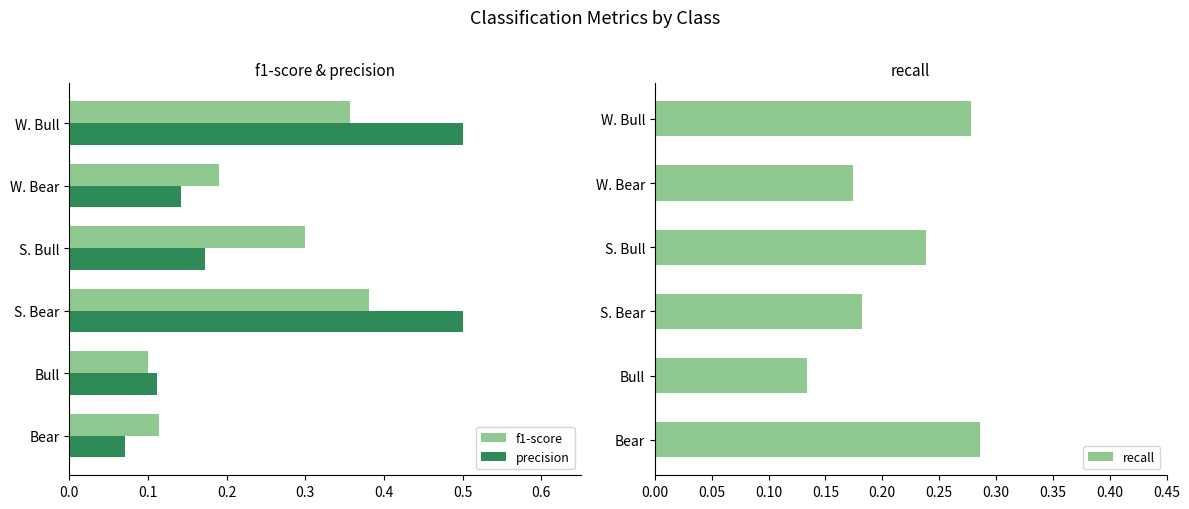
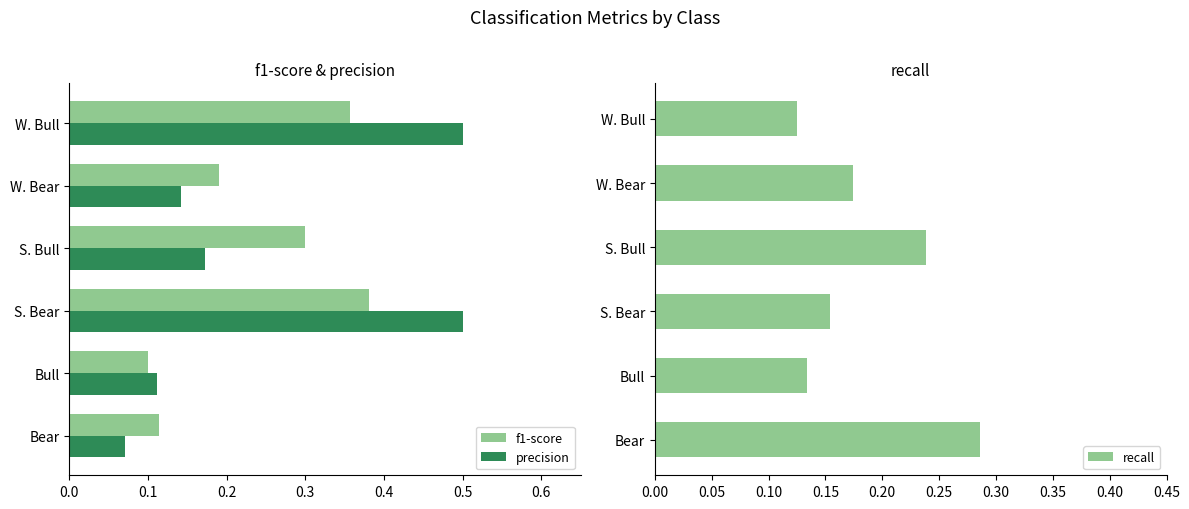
  {
    "f1-score & precision": {
      "f1-score": {
        "W. Bull": 0.36,
        "W. Bear": 0.19,
        "S. Bull": 0.30,
        "S. Bear": 0.38,
        "Bull": 0.10,
        "Bear": 0.11
      },
      "precision": {
        "W. Bull": 0.50,
        "W. Bear": 0.14,
        "S. Bull": 0.17,
        "S. Bear": 0.50,
        "Bull": 0.11,
        "Bear": 0.07
      }
    },
    "recall": {
-     "W. Bull": 0.278,
+     "W. Bull": 0.125,
      "W. Bear": 0.174,
      "S. Bull": 0.238,
-     "S. Bear": 0.182,
+     "S. Bear": 0.154,
      "Bull": 0.134,
      "Bear": 0.286
    }
  }
